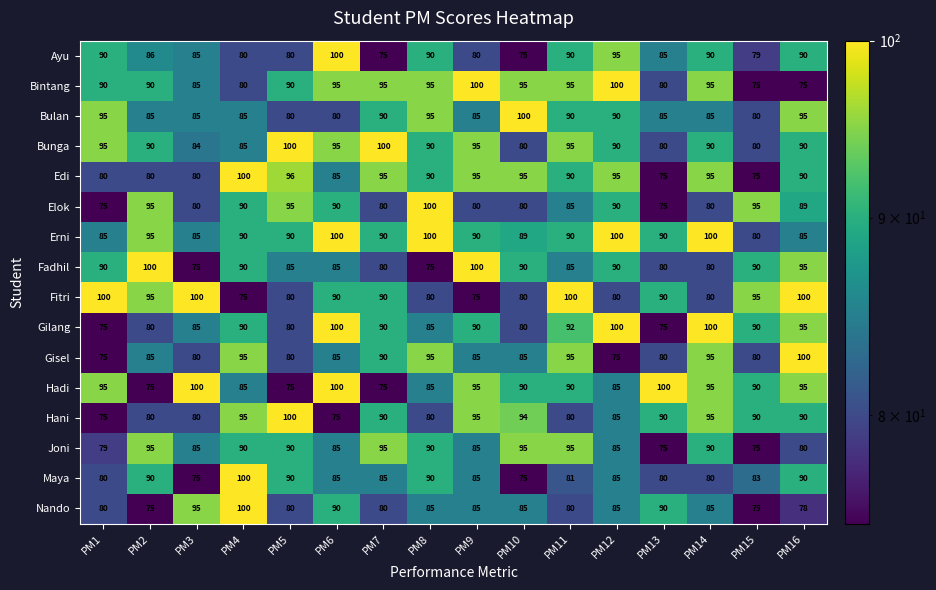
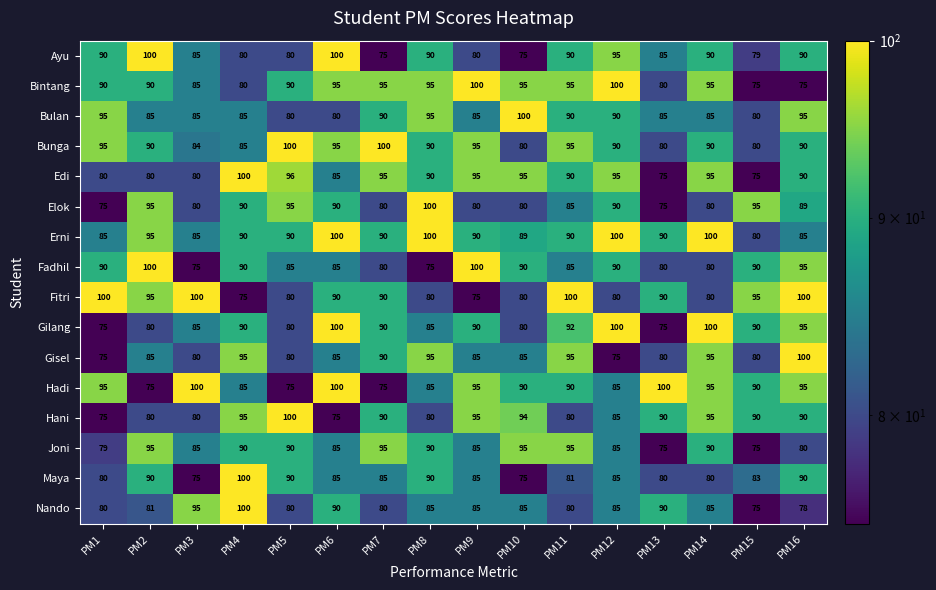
  {
    "Ayu": {
      "PM1": 90,
-     "PM2": 86,
+     "PM2": 100,
      "PM3": 85,
      "PM4": 80,
      "PM5": 80,
      "PM6": 100,
      "PM7": 75,
      "PM8": 90,
      "PM9": 80,
      "PM10": 75,
      "PM11": 90,
      "PM12": 95,
      "PM13": 85,
      "PM14": 90,
      "PM15": 79,
      "PM16": 90
    },
    "Nando": {
      "PM1": 80,
-     "PM2": 75,
+     "PM2": 81,
      "PM3": 95,
      "PM4": 100,
      "PM5": 80,
      "PM6": 90,
      "PM7": 80,
      "PM8": 85,
      "PM9": 85,
      "PM10": 85,
      "PM11": 80,
      "PM12": 85,
      "PM13": 90,
      "PM14": 85,
      "PM15": 75,
      "PM16": 78
    }
  }
